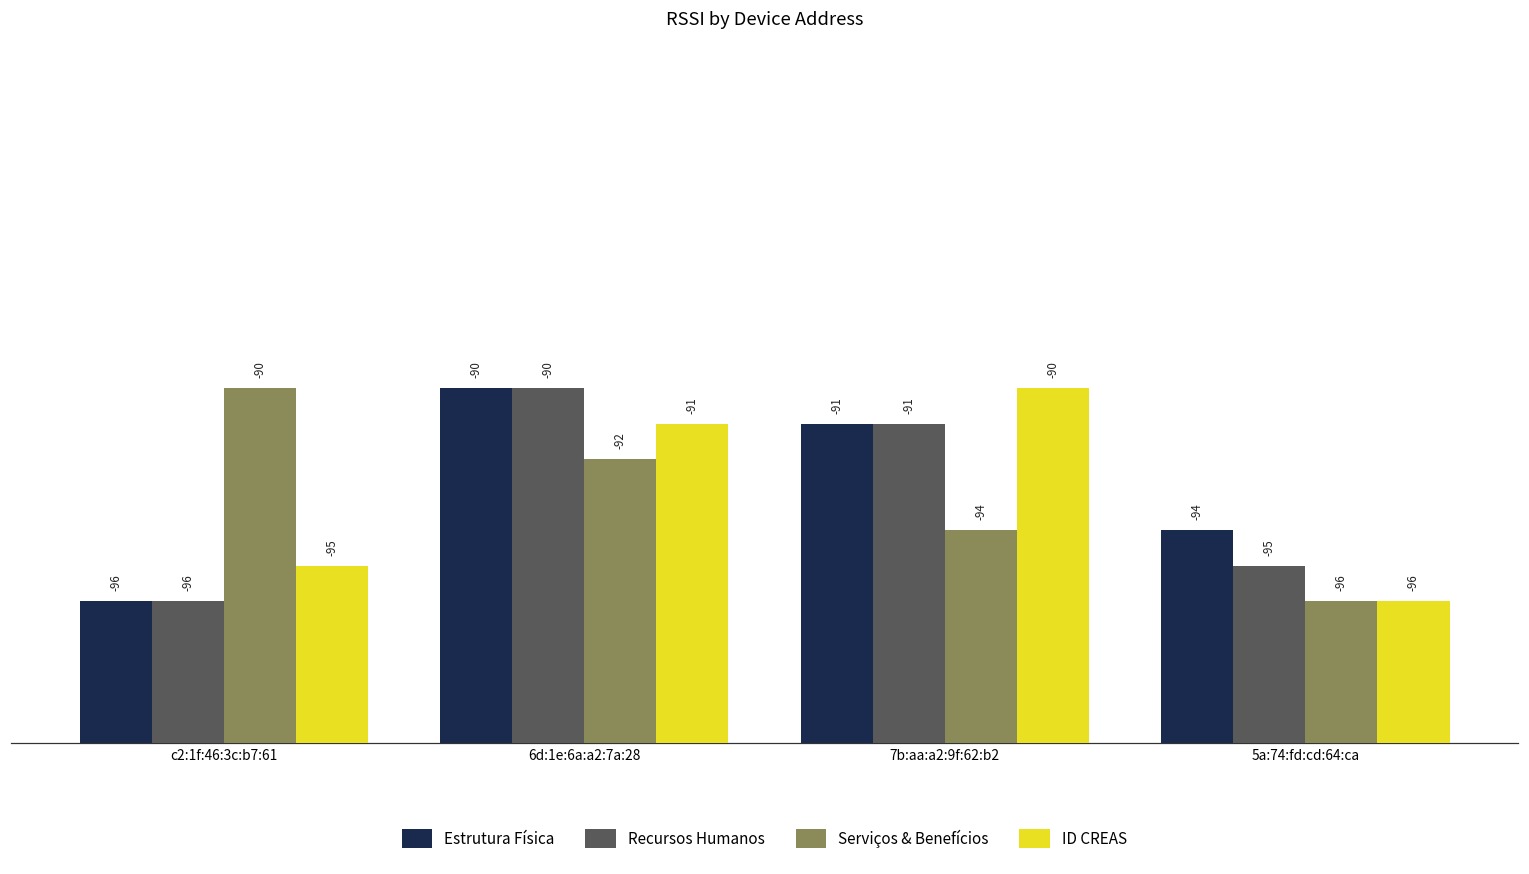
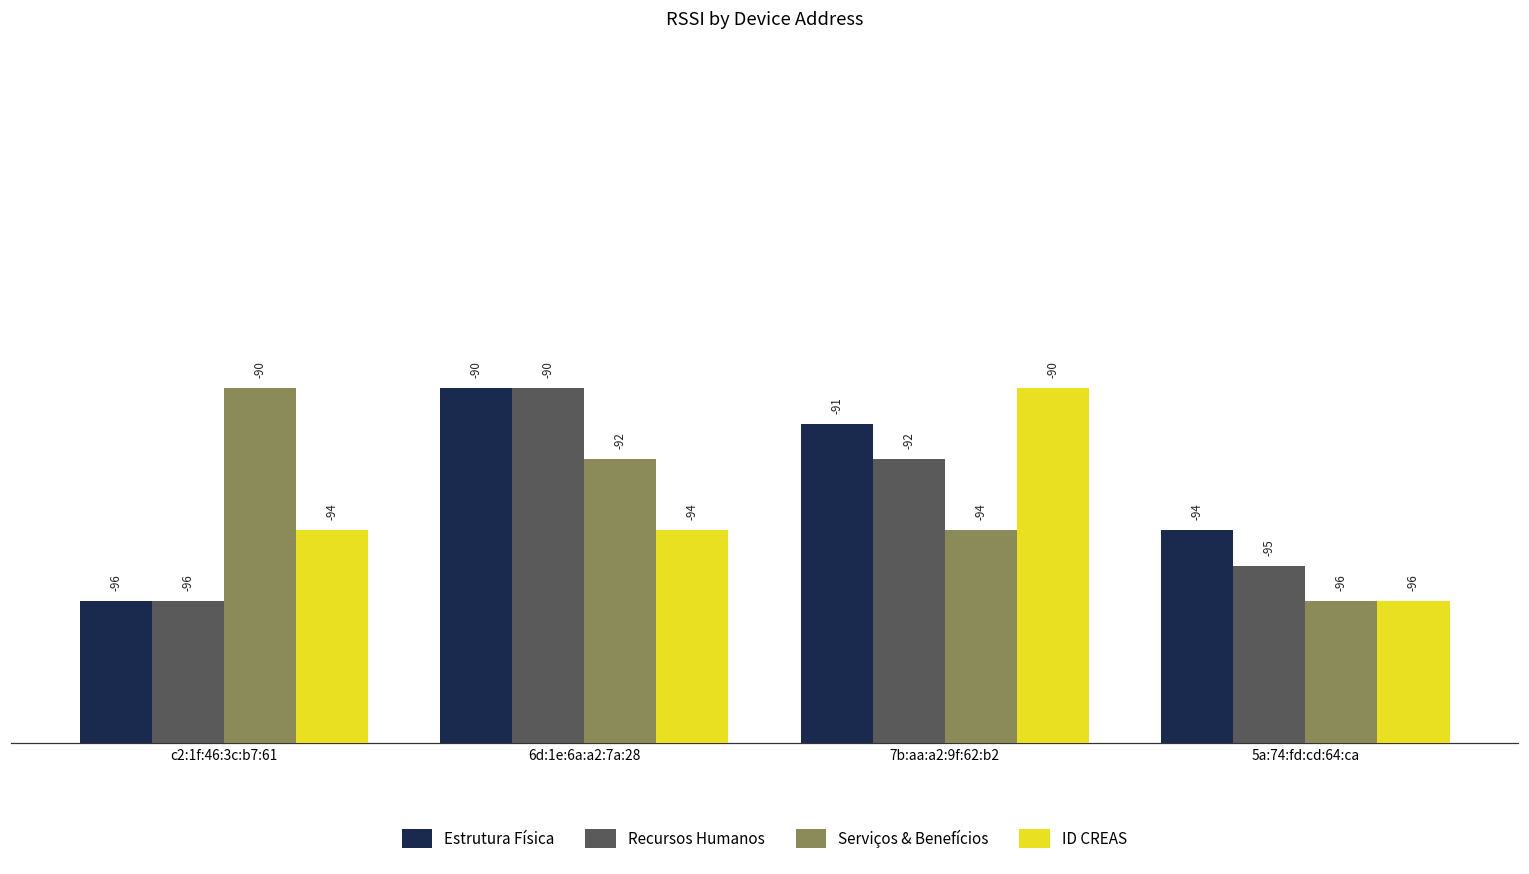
  {
    "Recursos Humanos": {
-     "7b:aa:a2:9f:62:b2": -91
+     "7b:aa:a2:9f:62:b2": -92
    },
    "ID CREAS": {
-     "c2:1f:46:3c:b7:61": -95,
-     "6d:1e:6a:a2:7a:28": -91
+     "c2:1f:46:3c:b7:61": -94,
+     "6d:1e:6a:a2:7a:28": -94
    }
  }
